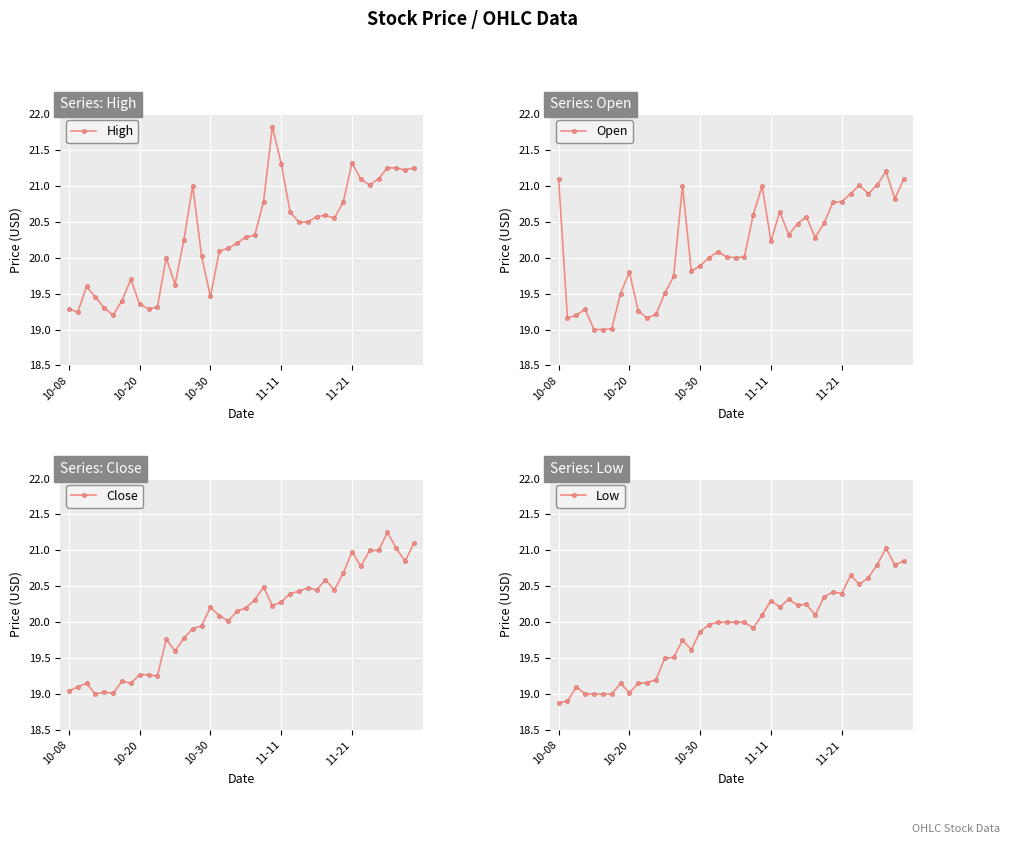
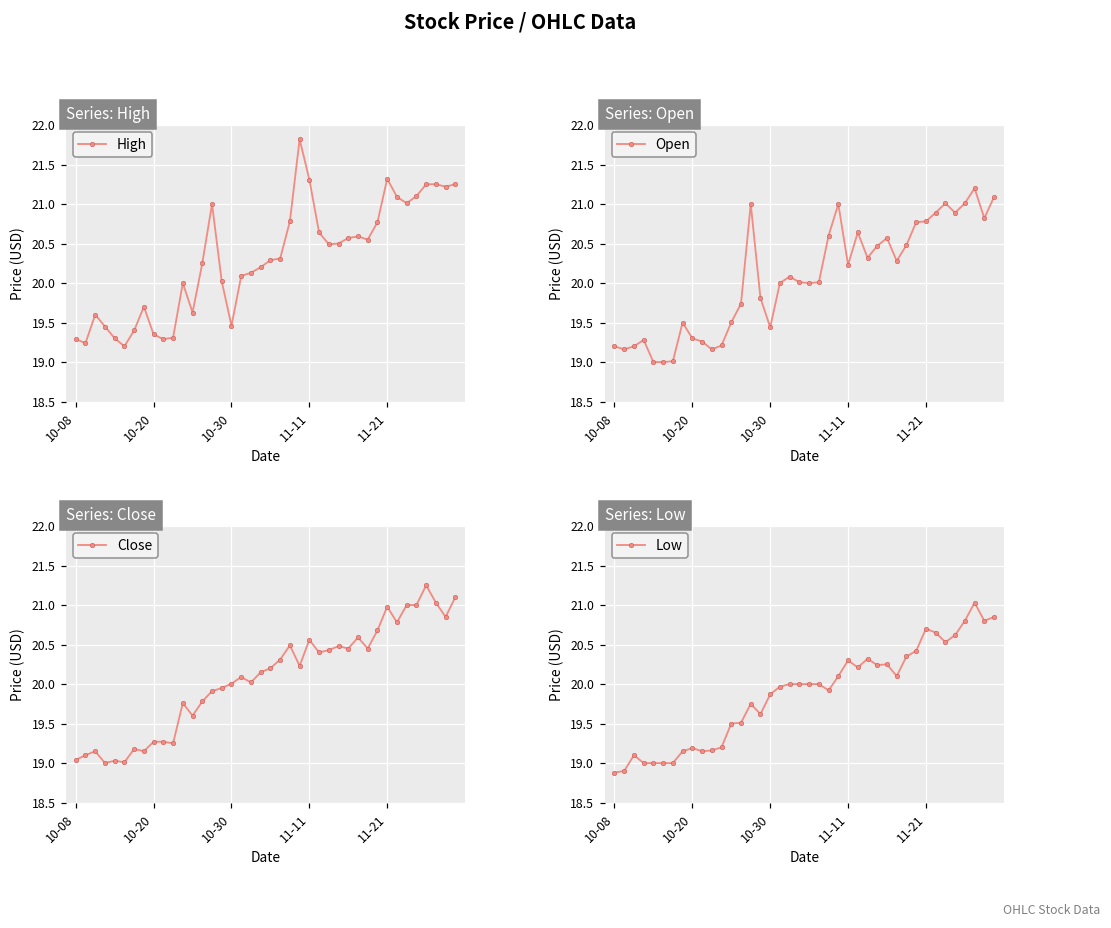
  {
    "Series: High": {
      "10-08": 19.3,
      "10-20": 19.4,
      "10-30": 19.5,
      "11-11": 21.3,
      "11-21": 21.3
    },
    "Series: Open": {
-     "10-08": 21.1,
-     "10-20": 19.8,
-     "10-30": 19.9,
+     "10-08": 19.2,
+     "10-20": 19.3,
+     "10-30": 19.4,
      "11-11": 20.2,
      "11-21": 20.8
    },
    "Series: Close": {
      "10-08": 19.0,
      "10-20": 19.3,
-     "10-30": 20.2,
-     "11-11": 20.3,
+     "10-30": 20.0,
+     "11-11": 20.6,
      "11-21": 21.0
    },
    "Series: Low": {
      "10-08": 18.9,
-     "10-20": 19.0,
+     "10-20": 19.2,
      "10-30": 19.9,
      "11-11": 20.3,
-     "11-21": 20.4
+     "11-21": 20.7
    }
  }
